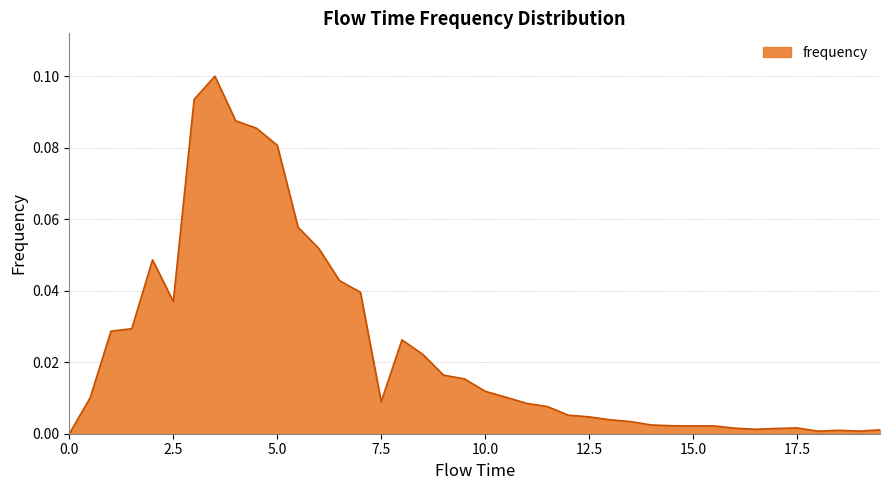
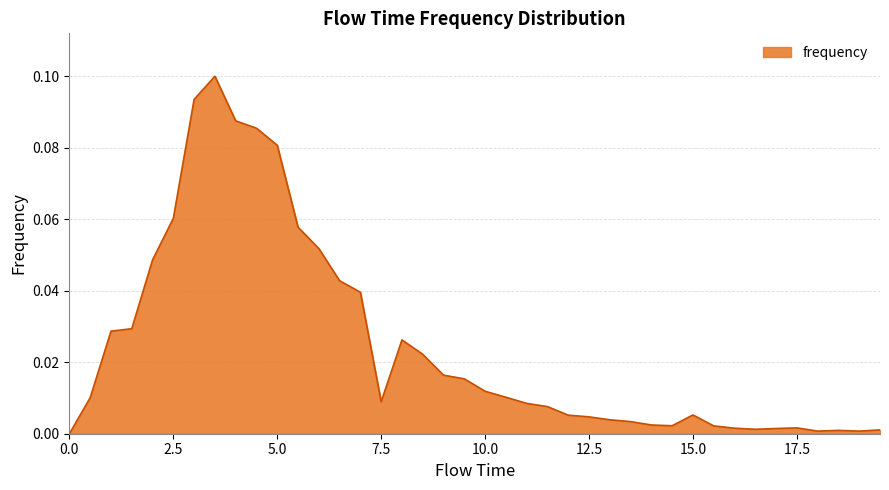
  {
    "0.0": 0.000,
-   "2.5": 0.037,
+   "2.5": 0.060,
    "5.0": 0.081,
    "7.5": 0.009,
    "10.0": 0.012,
    "12.5": 0.005,
-   "15.0": 0.002,
+   "15.0": 0.005,
    "17.5": 0.002
  }
